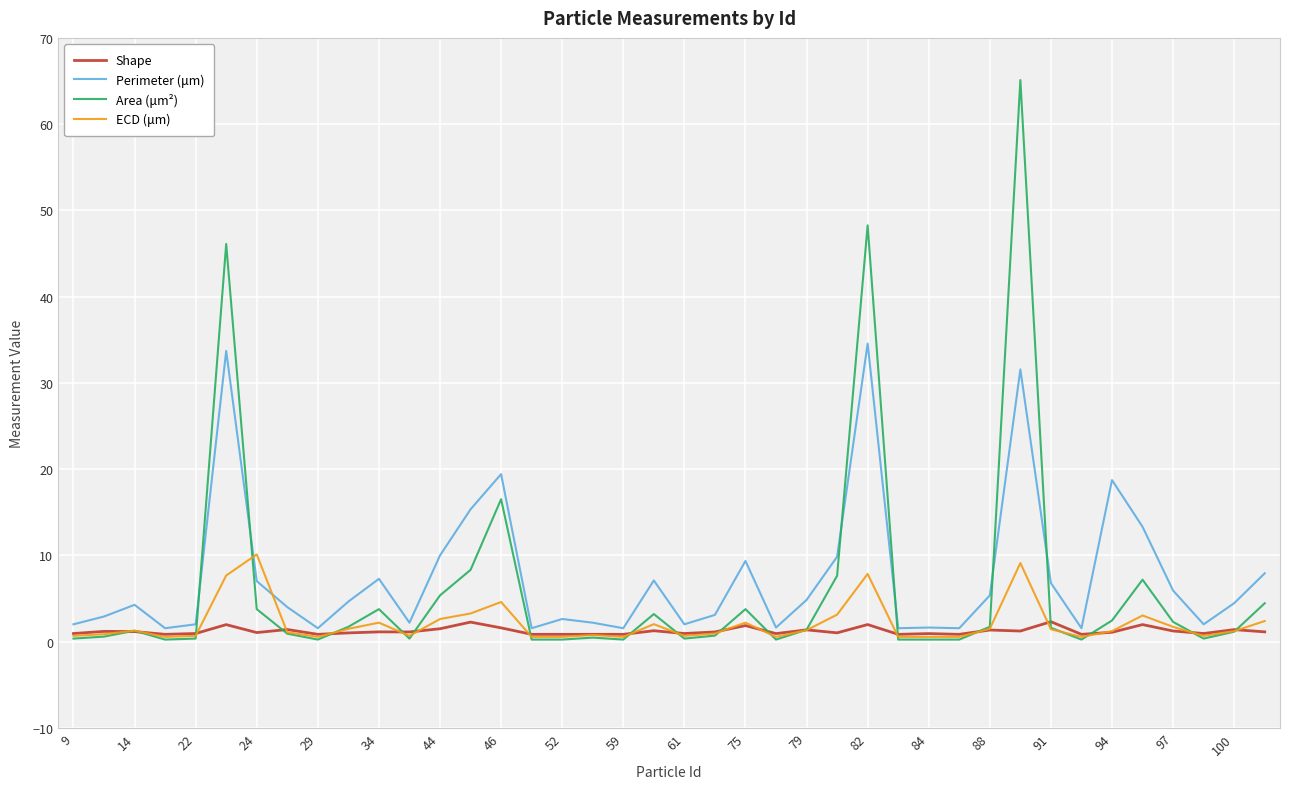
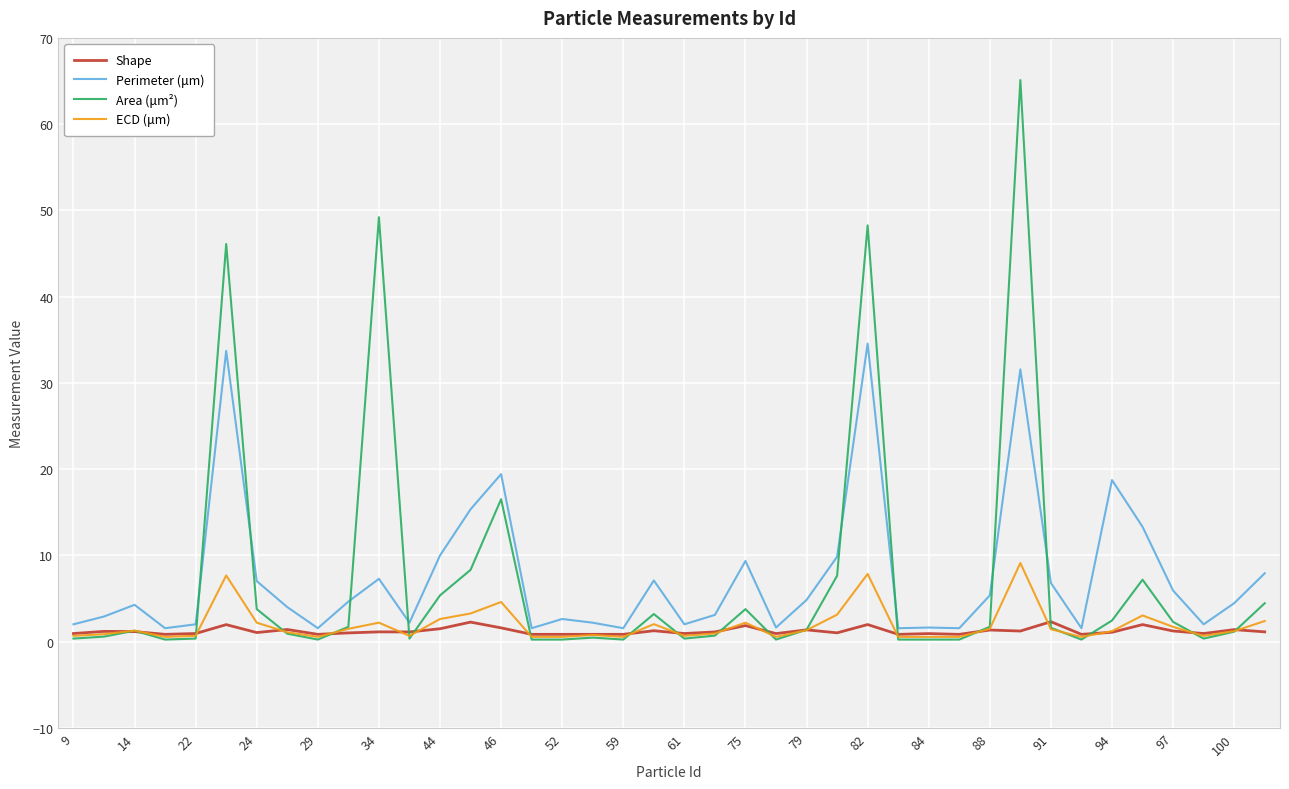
  {
    "Shape": {
      "24": 1,
      "34": 1,
      "44": 1,
      "46": 2,
      "52": 1,
      "59": 1,
      "75": 2,
      "82": 2,
      "84": 1,
      "91": 2,
      "97": 1
    },
    "Perimeter (μm)": {
      "14": 4,
      "22": 2,
      "24": 7,
      "34": 7,
      "44": 10,
      "46": 19,
      "52": 3,
      "59": 2,
      "61": 2,
      "75": 9,
      "79": 5,
      "82": 35,
      "84": 2,
      "88": 5,
      "91": 7,
      "94": 19,
      "97": 6,
      "100": 4
    },
    "Area (μm²)": {
      "22": 0,
      "24": 4,
-     "34": 4,
+     "34": 49,
      "44": 5,
      "46": 17,
      "52": 0,
      "59": 0,
      "61": 0,
      "75": 4,
      "82": 48,
      "84": 0,
      "94": 2,
      "97": 2
    },
    "ECD (μm)": {
-     "24": 10,
+     "24": 2,
      "34": 2,
      "44": 3,
      "46": 5,
      "52": 1,
      "59": 1,
      "75": 2,
      "82": 8,
      "84": 1,
      "97": 2
    }
  }
